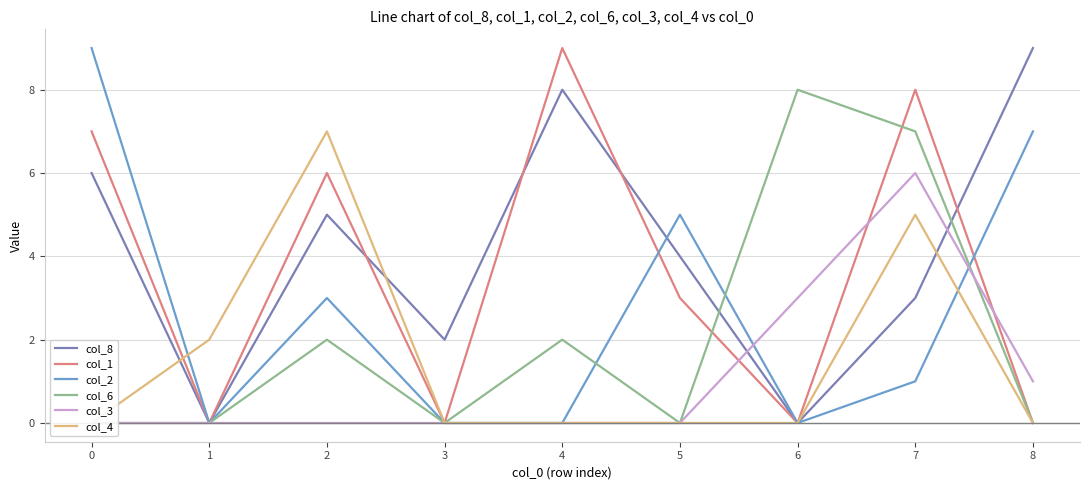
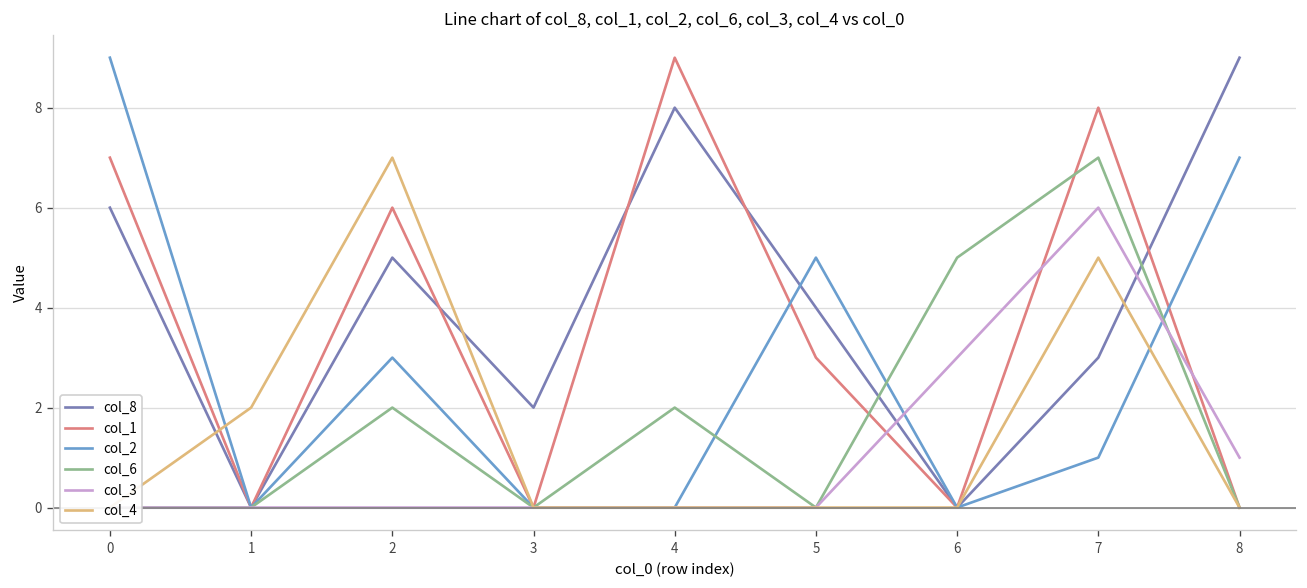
  {
    "col_6": {
      "2": 2,
      "4": 2,
-     "6": 8,
+     "6": 5,
      "7": 7
    },
    "col_3": {
      "2": 0,
      "6": 3,
      "7": 6,
      "8": 1
    }
  }
